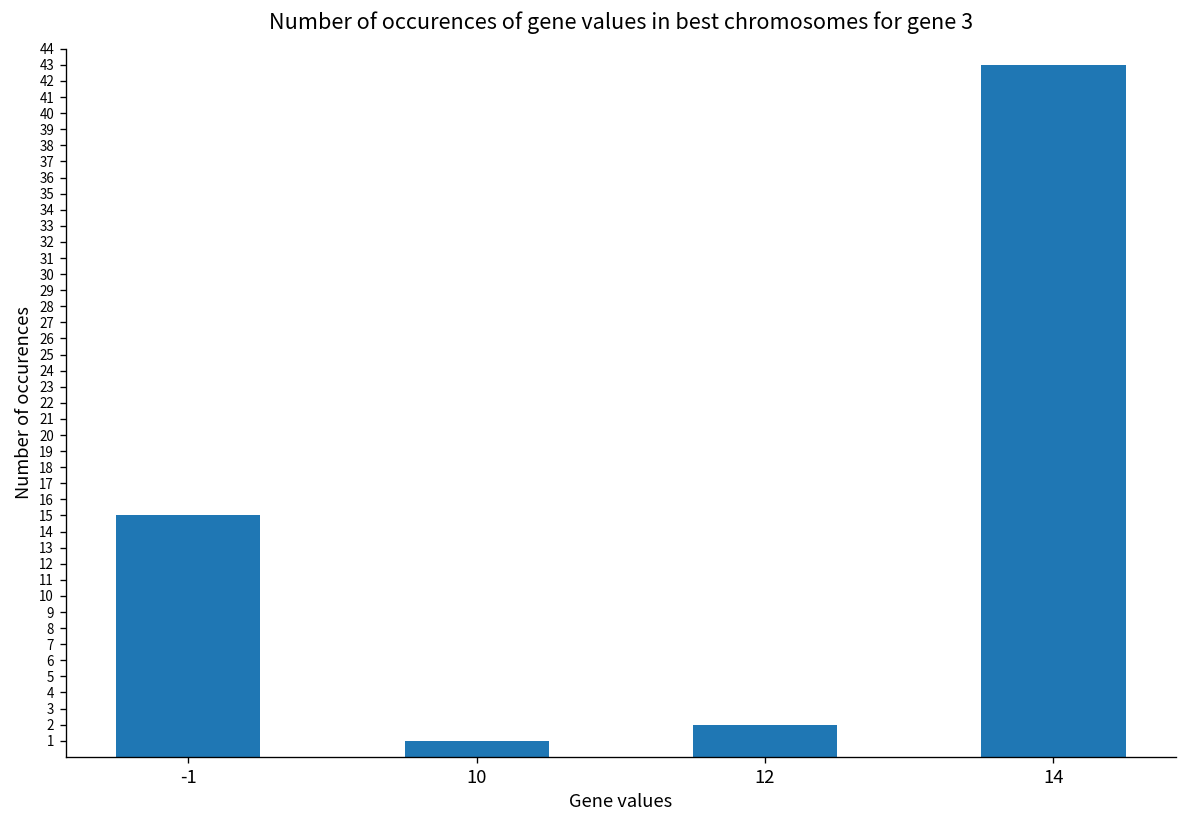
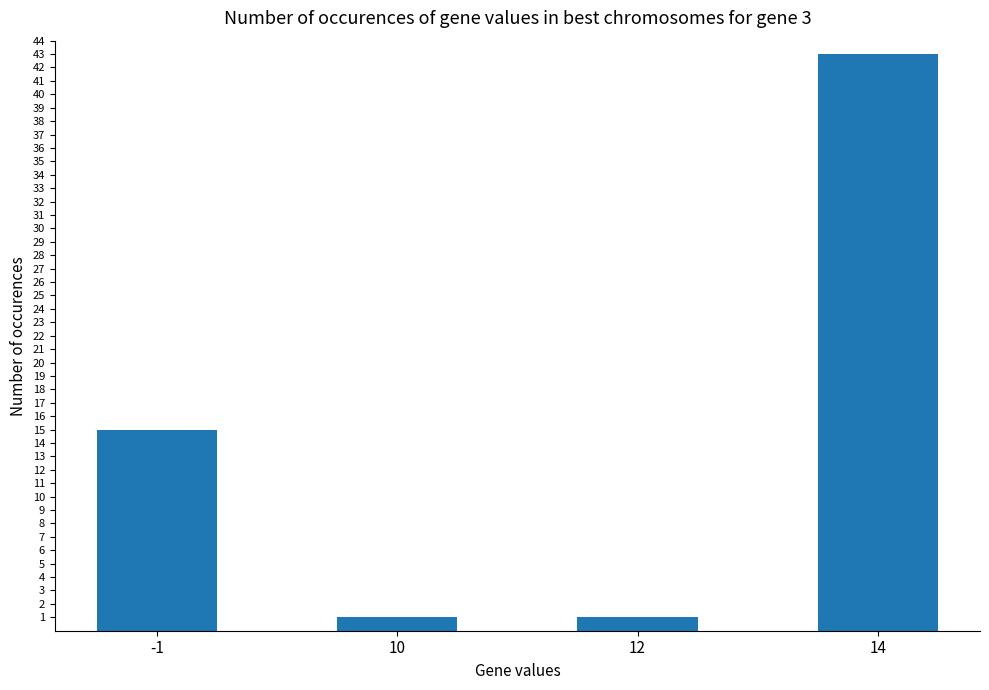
  {
    "-1": 15,
    "10": 1,
-   "12": 2,
+   "12": 1,
    "14": 43
  }
